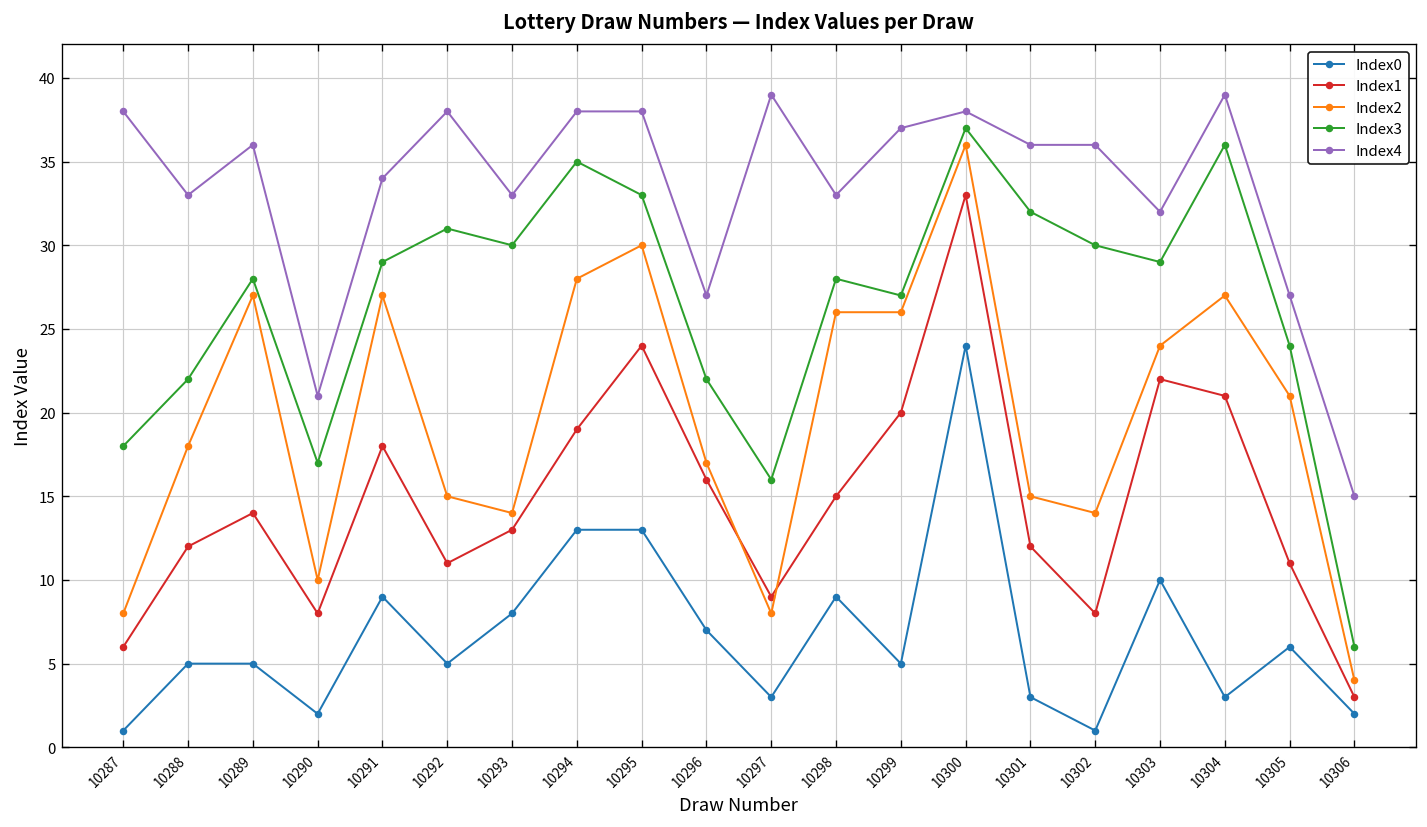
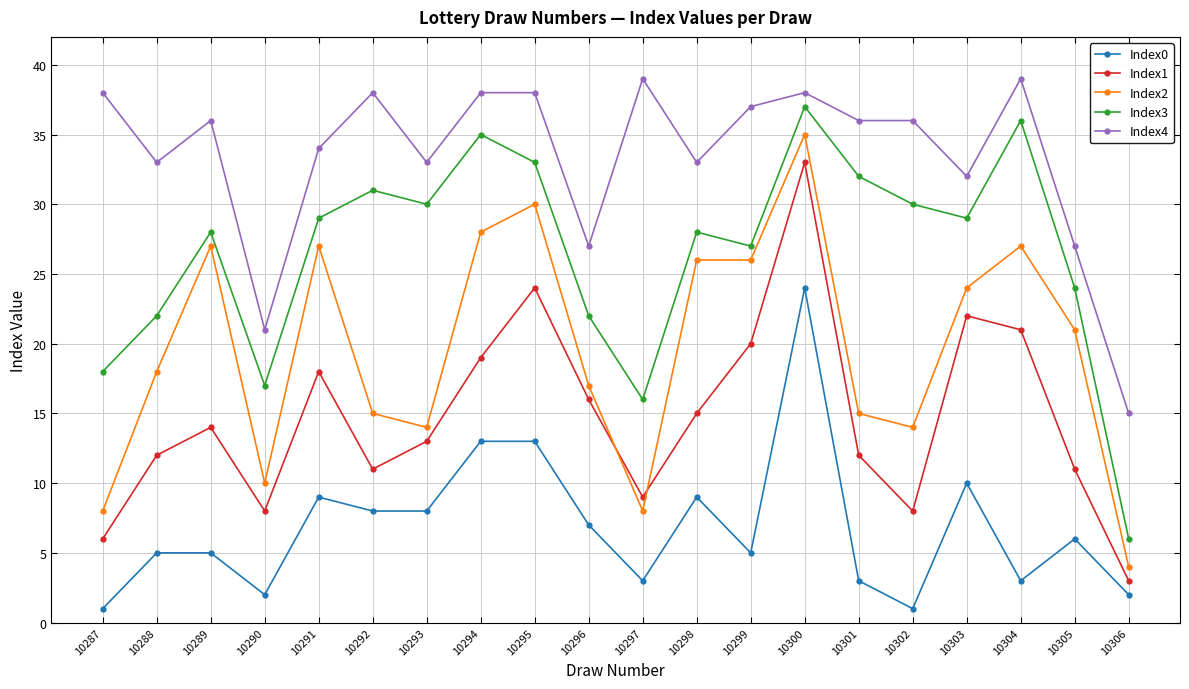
  {
    "Index0": {
      "10287": 1,
      "10288": 5,
      "10289": 5,
      "10290": 2,
      "10291": 9,
-     "10292": 5,
+     "10292": 8,
      "10293": 8,
      "10294": 13,
      "10295": 13,
      "10296": 7,
      "10297": 3,
      "10298": 9,
      "10299": 5,
      "10300": 24,
      "10301": 3,
      "10302": 1,
      "10303": 10,
      "10304": 3,
      "10305": 6,
      "10306": 2
    },
    "Index1": {
      "10287": 6,
      "10288": 12,
      "10289": 14,
      "10290": 8,
      "10291": 18,
      "10292": 11,
      "10293": 13,
      "10294": 19,
      "10295": 24,
      "10296": 16,
      "10297": 9,
      "10298": 15,
      "10299": 20,
      "10300": 33,
      "10301": 12,
      "10302": 8,
      "10303": 22,
      "10304": 21,
      "10305": 11,
      "10306": 3
    },
    "Index2": {
      "10287": 8,
      "10288": 18,
      "10289": 27,
      "10290": 10,
      "10291": 27,
      "10292": 15,
      "10293": 14,
      "10294": 28,
      "10295": 30,
      "10296": 17,
      "10297": 8,
      "10298": 26,
      "10299": 26,
-     "10300": 36,
+     "10300": 35,
      "10301": 15,
      "10302": 14,
      "10303": 24,
      "10304": 27,
      "10305": 21,
      "10306": 4
    },
    "Index3": {
      "10287": 18,
      "10288": 22,
      "10289": 28,
      "10290": 17,
      "10291": 29,
      "10292": 31,
      "10293": 30,
      "10294": 35,
      "10295": 33,
      "10296": 22,
      "10297": 16,
      "10298": 28,
      "10299": 27,
      "10300": 37,
      "10301": 32,
      "10302": 30,
      "10303": 29,
      "10304": 36,
      "10305": 24,
      "10306": 6
    },
    "Index4": {
      "10287": 38,
      "10288": 33,
      "10289": 36,
      "10290": 21,
      "10291": 34,
      "10292": 38,
      "10293": 33,
      "10294": 38,
      "10295": 38,
      "10296": 27,
      "10297": 39,
      "10298": 33,
      "10299": 37,
      "10300": 38,
      "10301": 36,
      "10302": 36,
      "10303": 32,
      "10304": 39,
      "10305": 27,
      "10306": 15
    }
  }
